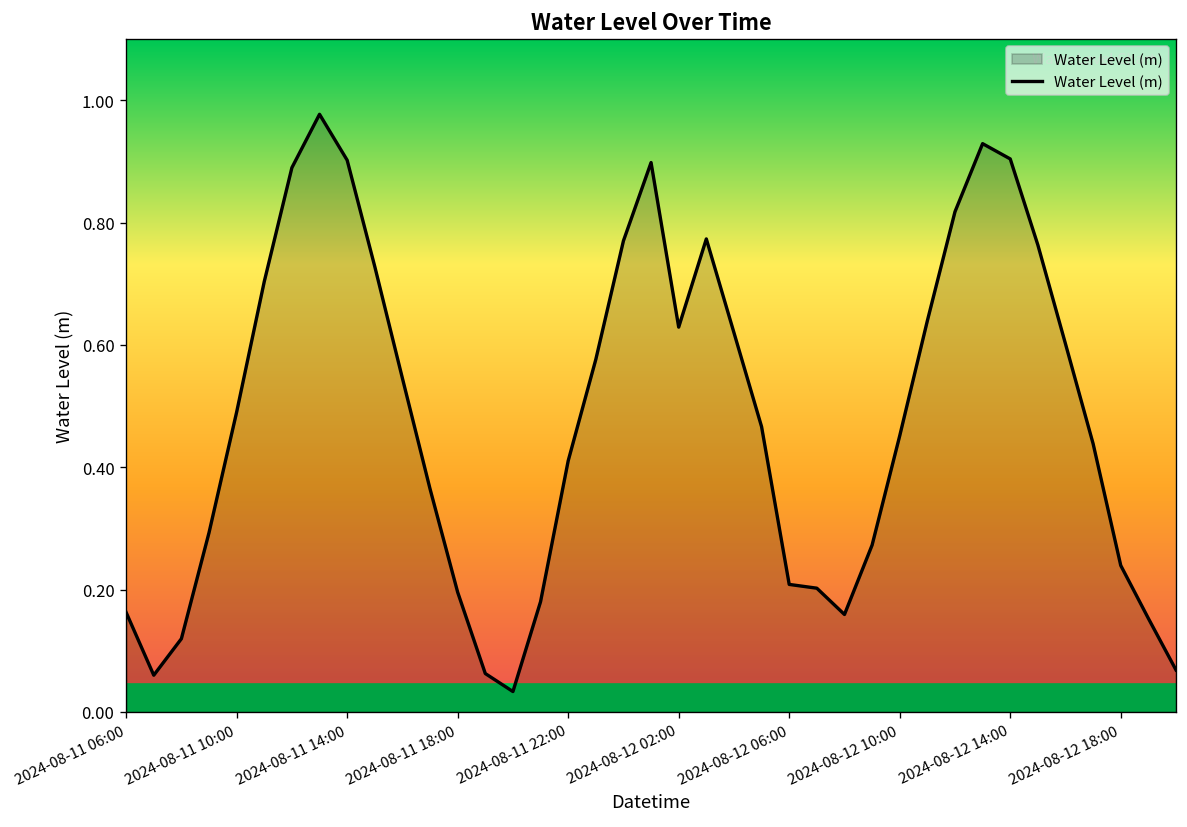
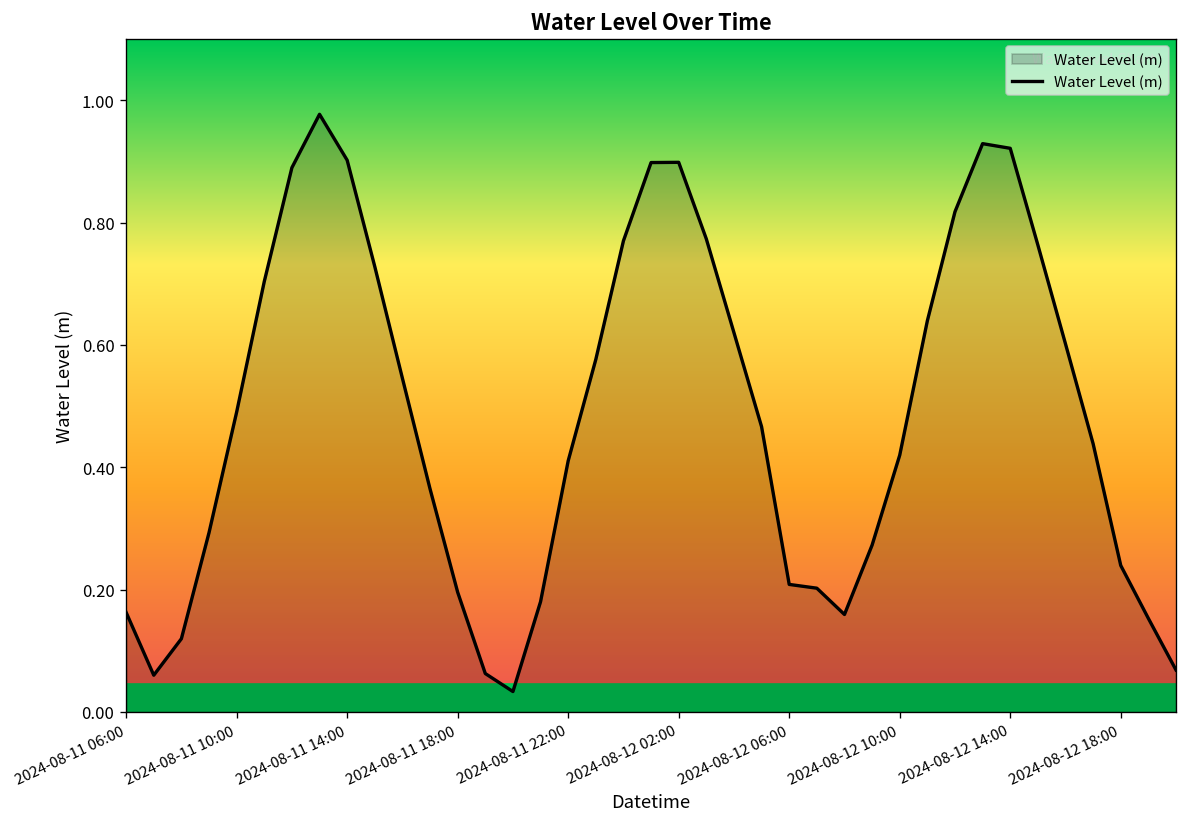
  {
    "2024-08-11 06:00": 0.16,
    "2024-08-11 10:00": 0.49,
    "2024-08-11 14:00": 0.90,
    "2024-08-11 18:00": 0.20,
    "2024-08-11 22:00": 0.41,
-   "2024-08-12 02:00": 0.63,
+   "2024-08-12 02:00": 0.90,
    "2024-08-12 06:00": 0.21,
-   "2024-08-12 10:00": 0.45,
-   "2024-08-12 14:00": 0.90,
+   "2024-08-12 10:00": 0.42,
+   "2024-08-12 14:00": 0.92,
    "2024-08-12 18:00": 0.24
  }
